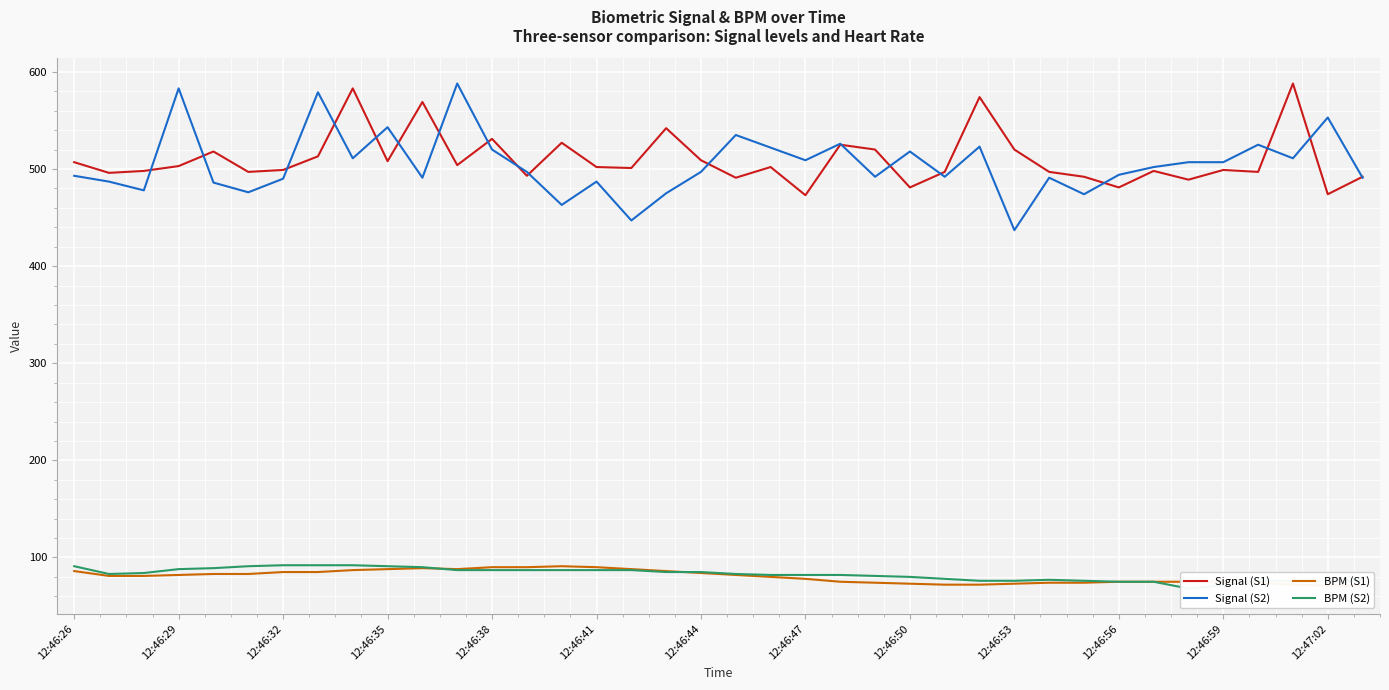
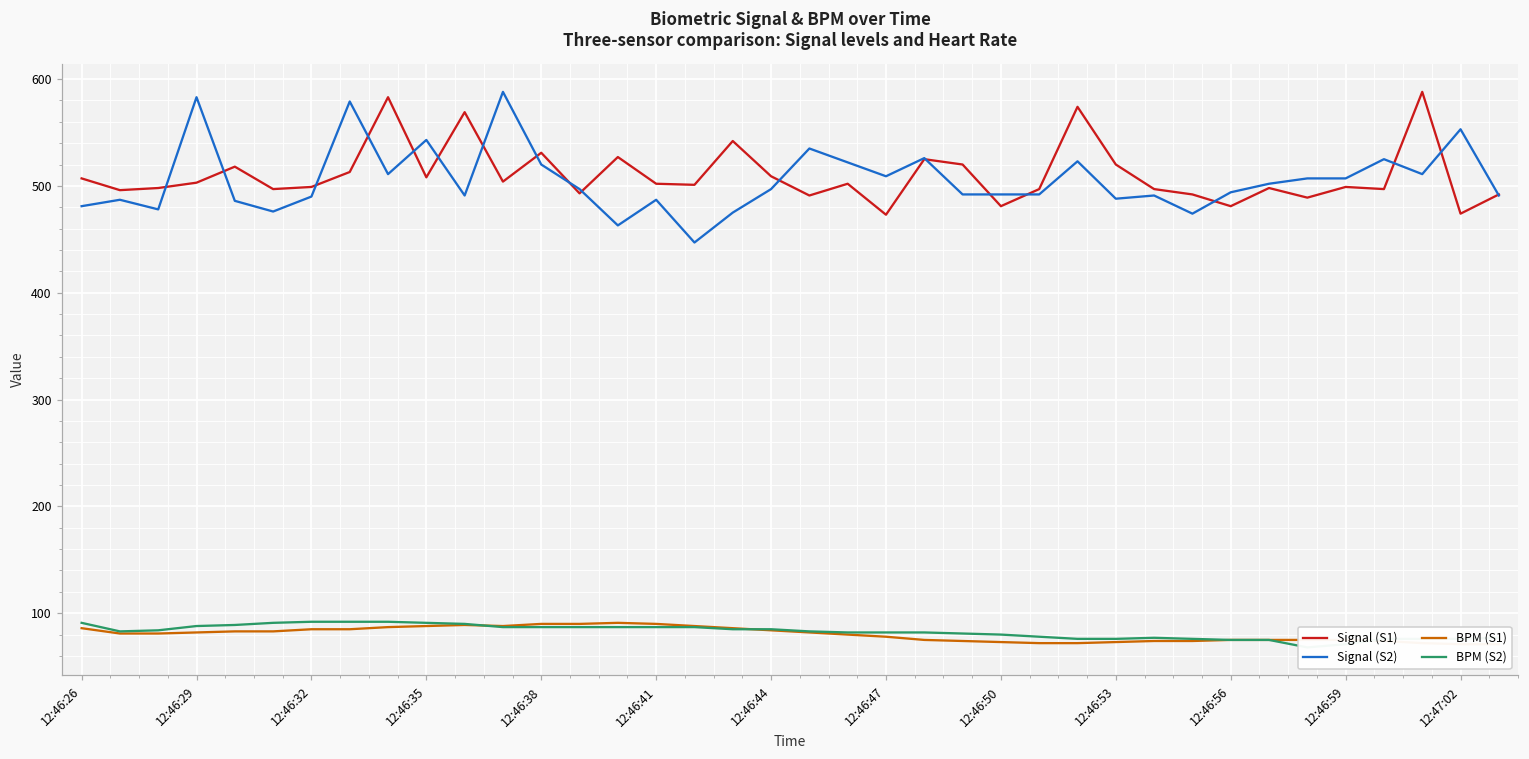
  {
    "Signal (S1)": {
      "12:46:26": 510,
      "12:46:29": 500,
      "12:46:32": 500,
      "12:46:35": 510,
      "12:46:38": 530,
      "12:46:41": 500,
      "12:46:44": 510,
      "12:46:47": 470,
      "12:46:50": 480,
      "12:46:53": 520,
      "12:46:56": 480,
      "12:46:59": 500,
      "12:47:02": 470
    },
    "Signal (S2)": {
-     "12:46:26": 490,
+     "12:46:26": 480,
      "12:46:29": 580,
      "12:46:32": 490,
      "12:46:35": 540,
      "12:46:38": 520,
      "12:46:41": 490,
      "12:46:44": 500,
      "12:46:47": 510,
-     "12:46:50": 520,
-     "12:46:53": 440,
+     "12:46:50": 490,
+     "12:46:53": 490,
      "12:46:56": 490,
      "12:46:59": 510,
      "12:47:02": 550
    },
    "BPM (S1)": {
      "12:46:26": 90,
      "12:46:29": 80,
      "12:46:32": 90,
      "12:46:35": 90,
      "12:46:38": 90,
      "12:46:41": 90,
      "12:46:47": 80,
      "12:46:50": 70,
      "12:46:53": 70
    },
    "BPM (S2)": {
      "12:46:26": 90,
      "12:46:29": 90,
      "12:46:32": 90,
      "12:46:35": 90,
      "12:46:38": 90,
      "12:46:41": 90,
      "12:46:47": 80,
      "12:46:50": 80,
      "12:46:53": 80
    }
  }
